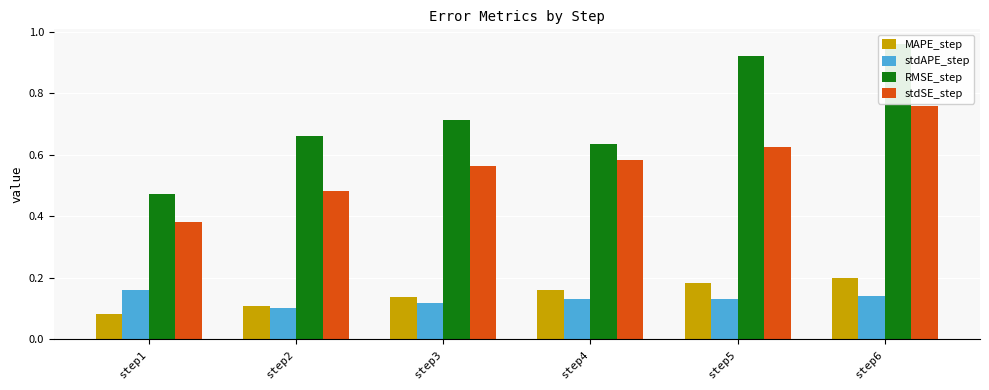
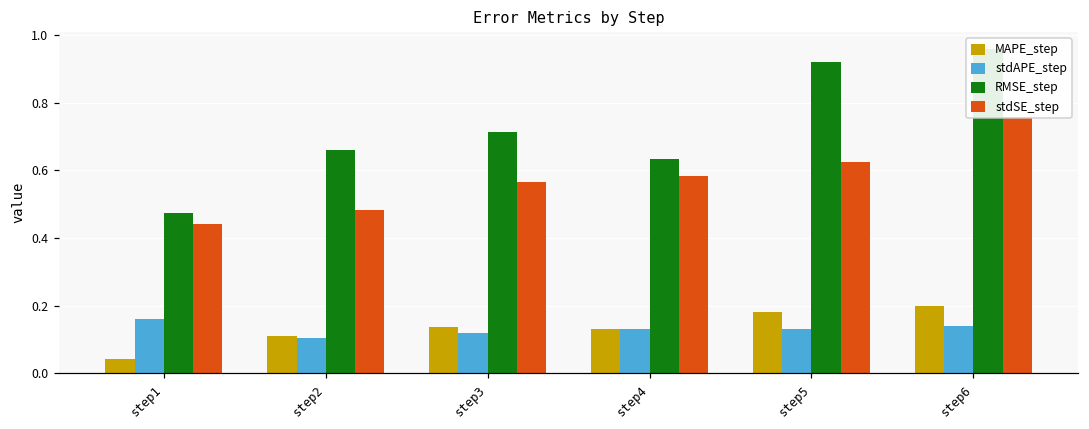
  {
    "MAPE_step": {
-     "step1": 0.08,
+     "step1": 0.04,
      "step2": 0.11,
      "step3": 0.14,
-     "step4": 0.16,
+     "step4": 0.13,
      "step5": 0.18,
      "step6": 0.20
    },
    "stdAPE_step": {
      "step1": 0.16,
      "step2": 0.10,
      "step3": 0.12,
      "step4": 0.13,
      "step5": 0.13,
      "step6": 0.14
    },
    "RMSE_step": {
      "step1": 0.47,
      "step2": 0.66,
      "step3": 0.71,
      "step4": 0.63,
      "step5": 0.92
    },
    "stdSE_step": {
-     "step1": 0.38,
+     "step1": 0.44,
      "step2": 0.48,
      "step3": 0.56,
      "step4": 0.58,
      "step5": 0.62,
      "step6": 0.76
    }
  }
